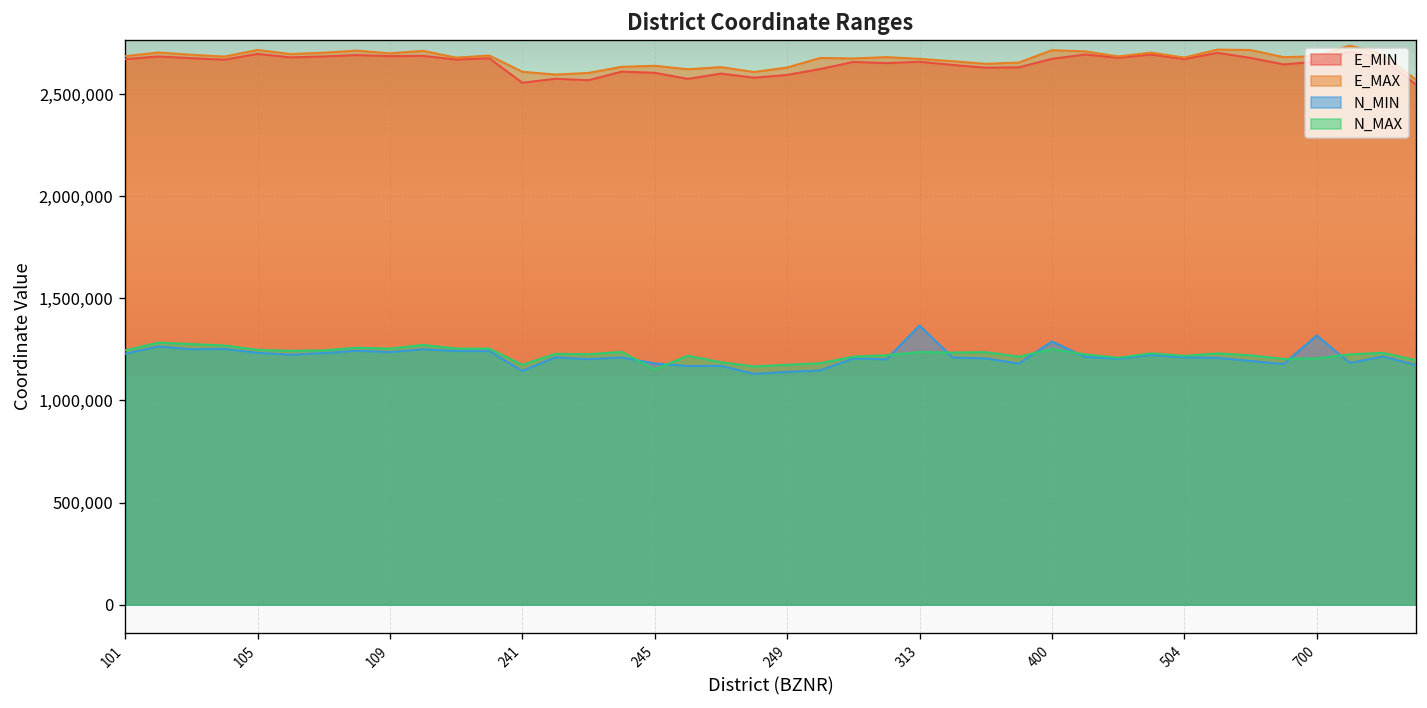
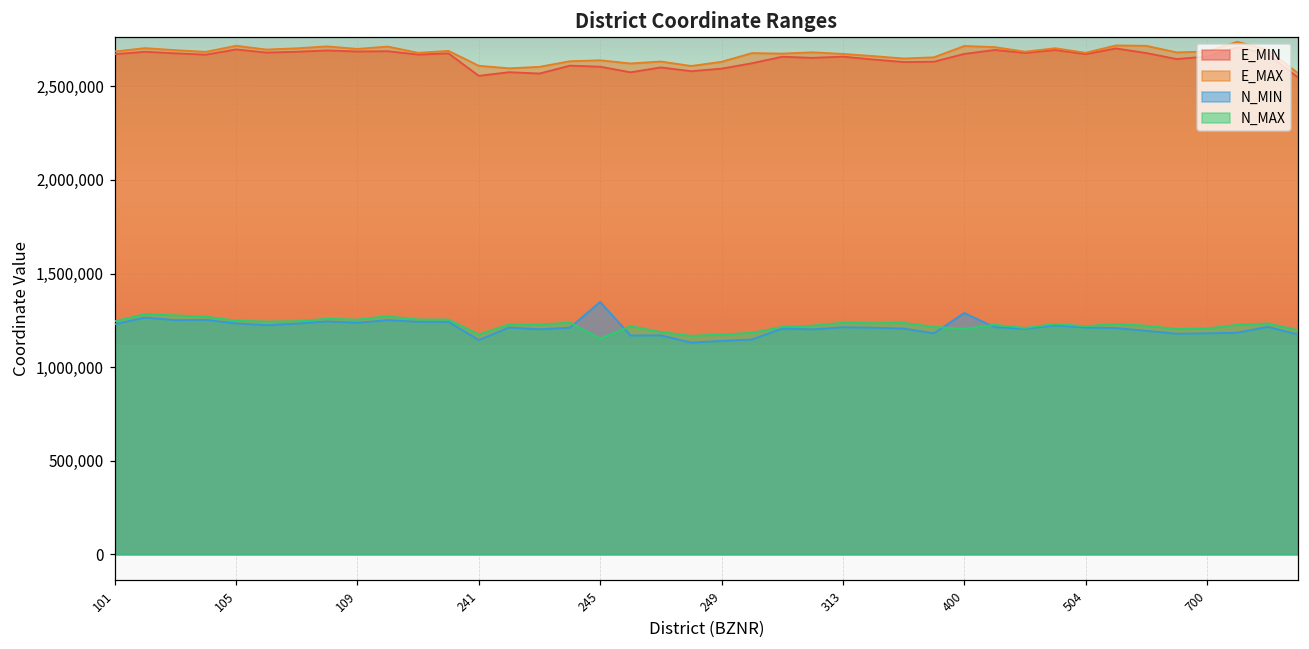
  {
    "N_MIN": {
      "101": "1,230,000",
      "109": "1,240,000",
      "241": "1,140,000",
-     "245": "1,180,000",
+     "245": "1,350,000",
      "249": "1,140,000",
-     "313": "1,370,000",
+     "313": "1,210,000",
      "400": "1,290,000",
-     "700": "1,320,000"
+     "700": "1,180,000"
    },
    "N_MAX": {
      "101": "1,250,000",
      "109": "1,250,000",
      "241": "1,170,000",
      "245": "1,150,000",
      "249": "1,170,000",
      "313": "1,240,000",
-     "400": "1,250,000",
+     "400": "1,200,000",
      "700": "1,210,000"
    }
  }
